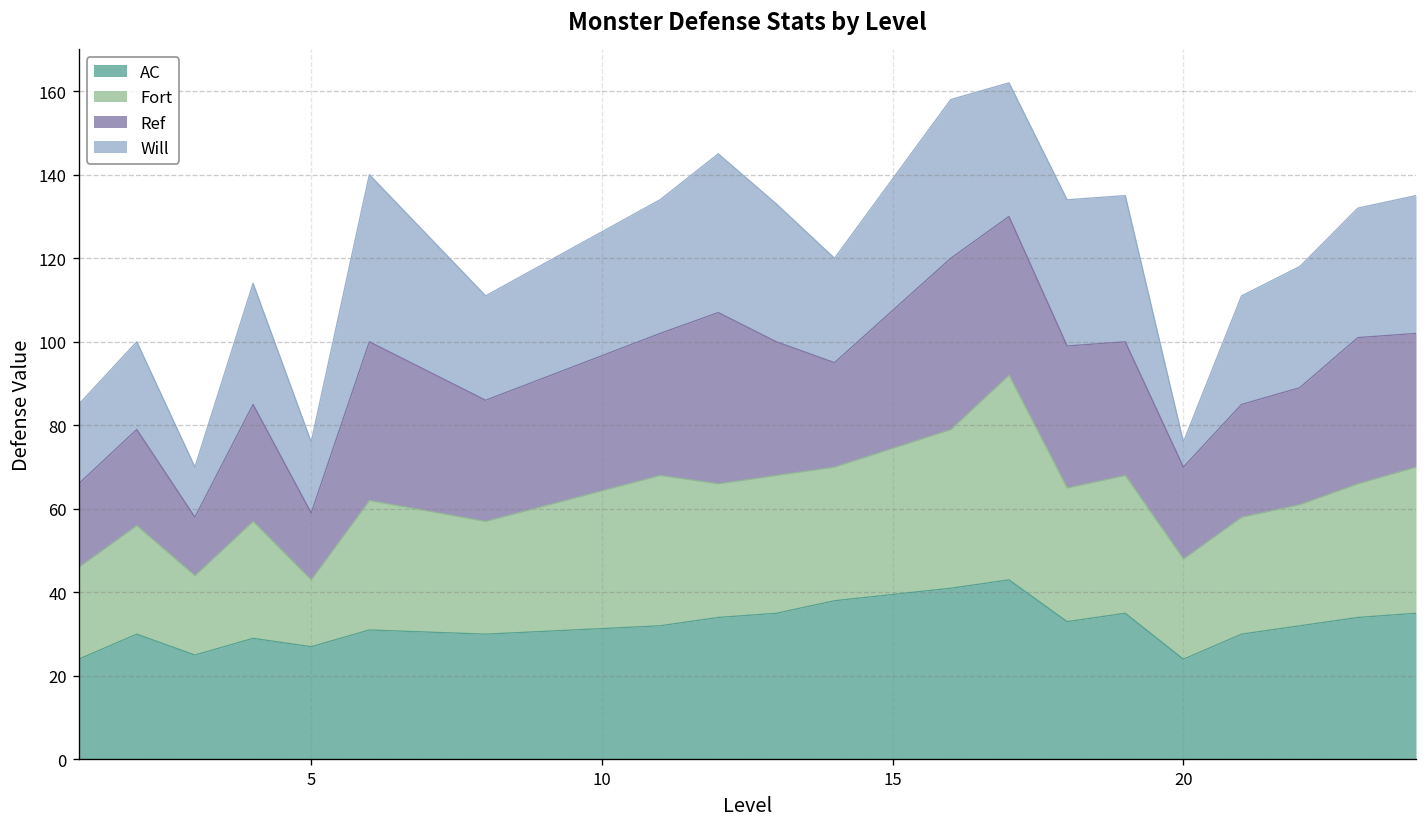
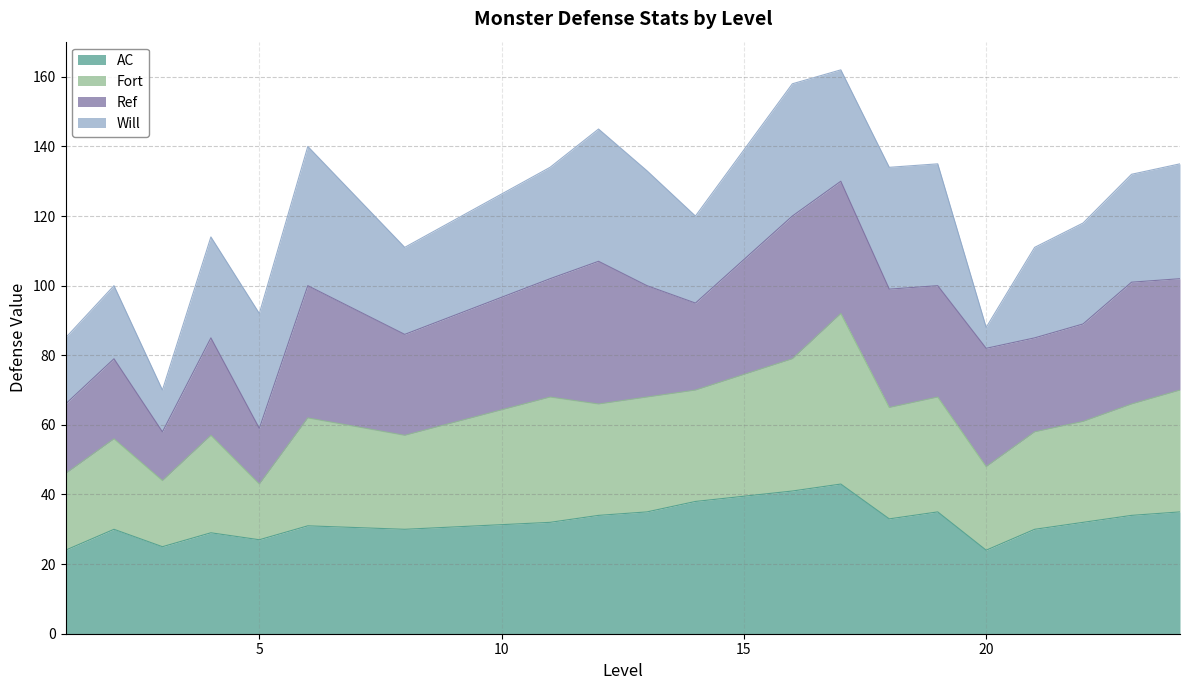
  {
    "AC": {
      "5": 27,
      "20": 24
    },
    "Fort": {
      "5": 16,
      "20": 24
    },
    "Ref": {
      "5": 16,
-     "20": 22
+     "20": 34
    },
    "Will": {
-     "5": 17,
+     "5": 33,
      "20": 6
    }
  }
